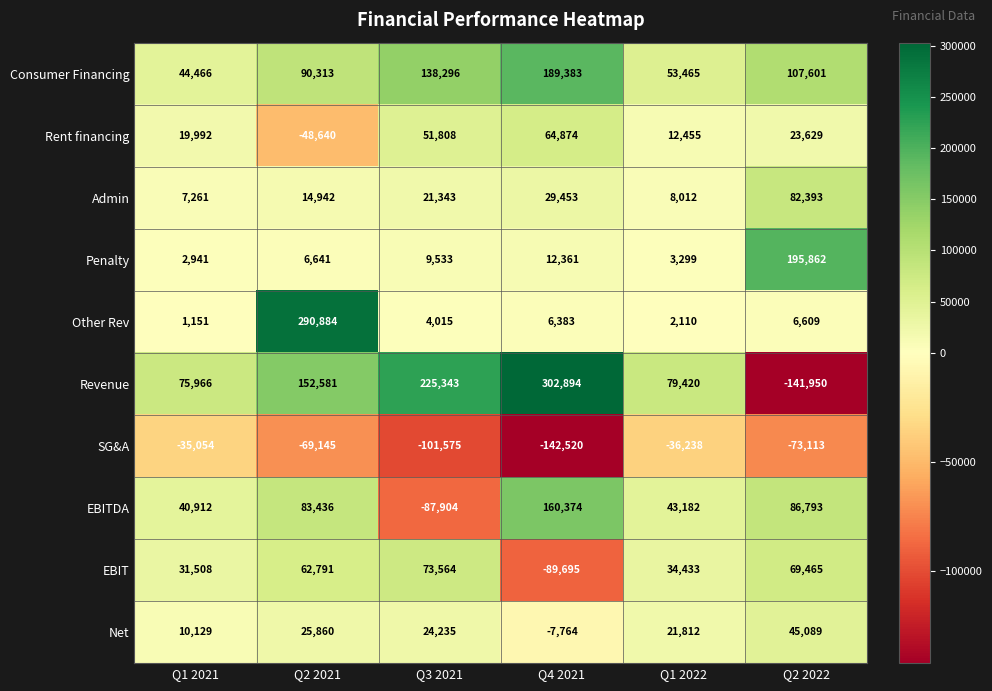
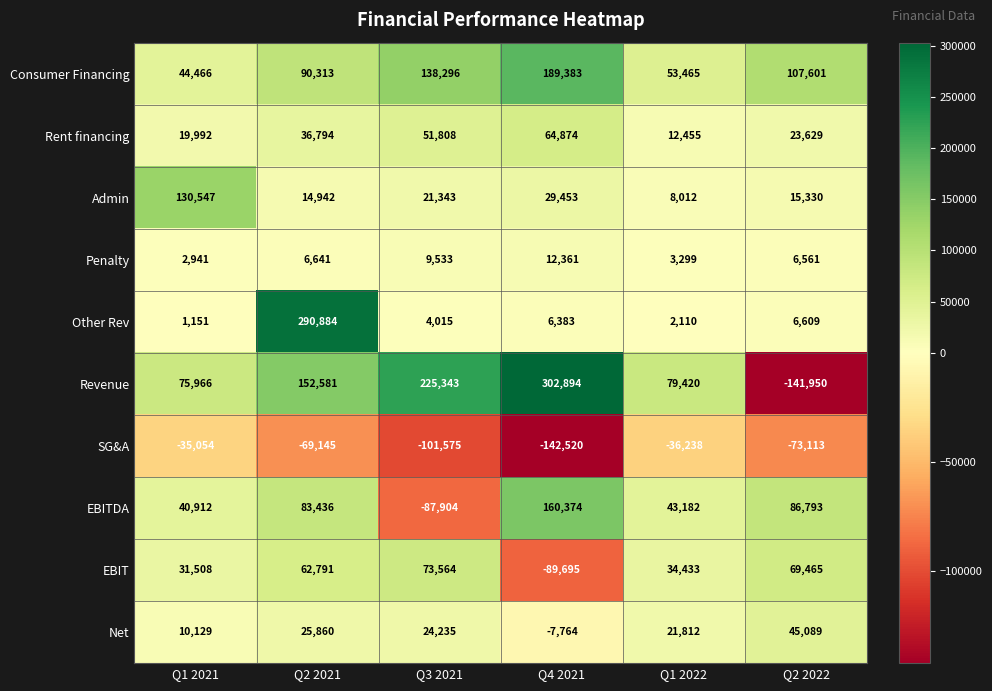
  {
    "Consumer Financing": {
      "Q1 2021": "44,466",
      "Q2 2021": "90,313",
      "Q3 2021": "138,296",
      "Q4 2021": "189,383",
      "Q1 2022": "53,465",
      "Q2 2022": "107,601"
    },
    "Rent financing": {
      "Q1 2021": "19,992",
-     "Q2 2021": "-48,640",
+     "Q2 2021": "36,794",
      "Q3 2021": "51,808",
      "Q4 2021": "64,874",
      "Q1 2022": "12,455",
      "Q2 2022": "23,629"
    },
    "Admin": {
-     "Q1 2021": "7,261",
+     "Q1 2021": "130,547",
      "Q2 2021": "14,942",
      "Q3 2021": "21,343",
      "Q4 2021": "29,453",
      "Q1 2022": "8,012",
-     "Q2 2022": "82,393"
+     "Q2 2022": "15,330"
    },
    "Penalty": {
      "Q1 2021": "2,941",
      "Q2 2021": "6,641",
      "Q3 2021": "9,533",
      "Q4 2021": "12,361",
      "Q1 2022": "3,299",
-     "Q2 2022": "195,862"
+     "Q2 2022": "6,561"
    },
    "Other Rev": {
      "Q1 2021": "1,151",
      "Q2 2021": "290,884",
      "Q3 2021": "4,015",
      "Q4 2021": "6,383",
      "Q1 2022": "2,110",
      "Q2 2022": "6,609"
    },
    "Revenue": {
      "Q1 2021": "75,966",
      "Q2 2021": "152,581",
      "Q3 2021": "225,343",
      "Q4 2021": "302,894",
      "Q1 2022": "79,420",
      "Q2 2022": "-141,950"
    },
    "SG&A": {
      "Q1 2021": "-35,054",
      "Q2 2021": "-69,145",
      "Q3 2021": "-101,575",
      "Q4 2021": "-142,520",
      "Q1 2022": "-36,238",
      "Q2 2022": "-73,113"
    },
    "EBITDA": {
      "Q1 2021": "40,912",
      "Q2 2021": "83,436",
      "Q3 2021": "-87,904",
      "Q4 2021": "160,374",
      "Q1 2022": "43,182",
      "Q2 2022": "86,793"
    },
    "EBIT": {
      "Q1 2021": "31,508",
      "Q2 2021": "62,791",
      "Q3 2021": "73,564",
      "Q4 2021": "-89,695",
      "Q1 2022": "34,433",
      "Q2 2022": "69,465"
    },
    "Net": {
      "Q1 2021": "10,129",
      "Q2 2021": "25,860",
      "Q3 2021": "24,235",
      "Q4 2021": "-7,764",
      "Q1 2022": "21,812",
      "Q2 2022": "45,089"
    }
  }
